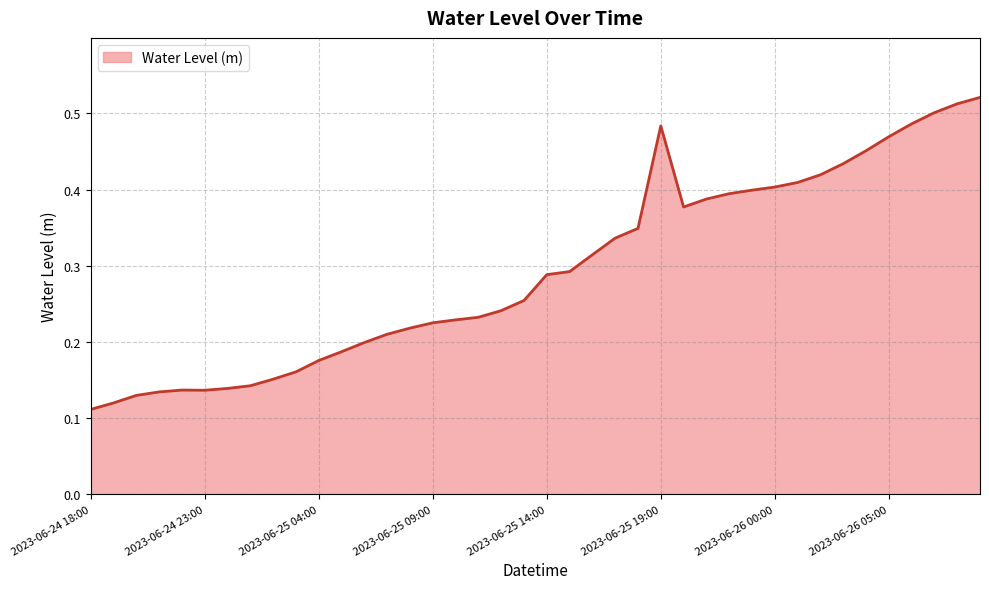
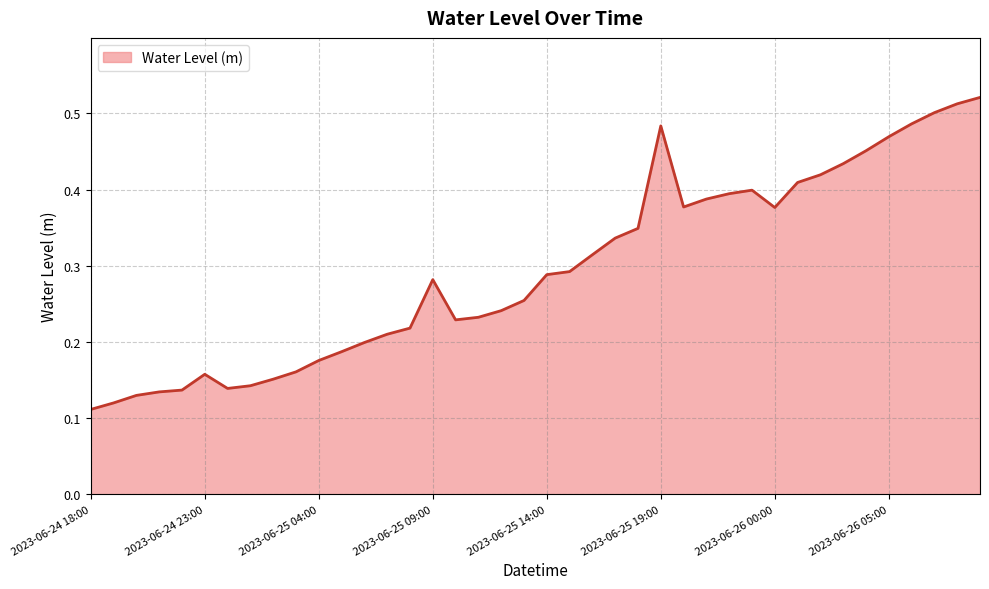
  {
    "2023-06-24 18:00": 0.11,
-   "2023-06-24 23:00": 0.14,
+   "2023-06-24 23:00": 0.16,
    "2023-06-25 04:00": 0.18,
-   "2023-06-25 09:00": 0.23,
+   "2023-06-25 09:00": 0.28,
    "2023-06-25 14:00": 0.29,
    "2023-06-25 19:00": 0.48,
-   "2023-06-26 00:00": 0.40,
+   "2023-06-26 00:00": 0.38,
    "2023-06-26 05:00": 0.47
  }
